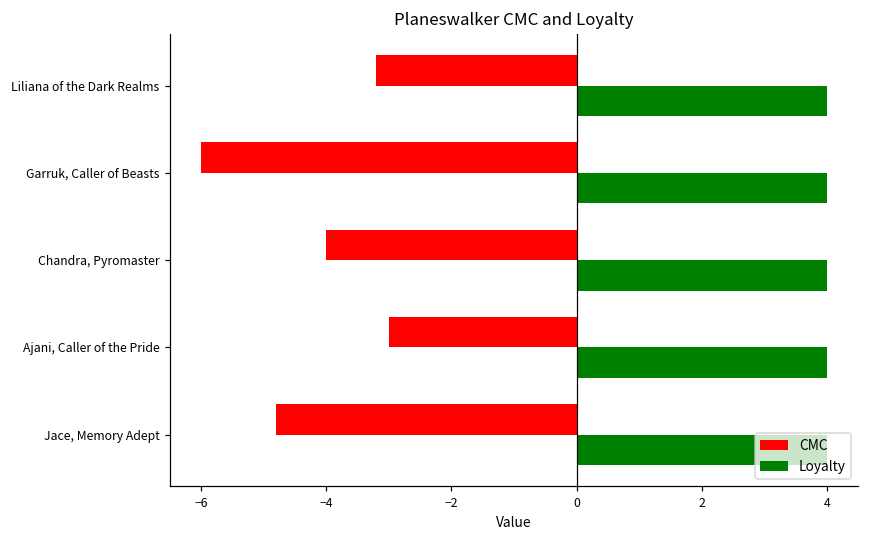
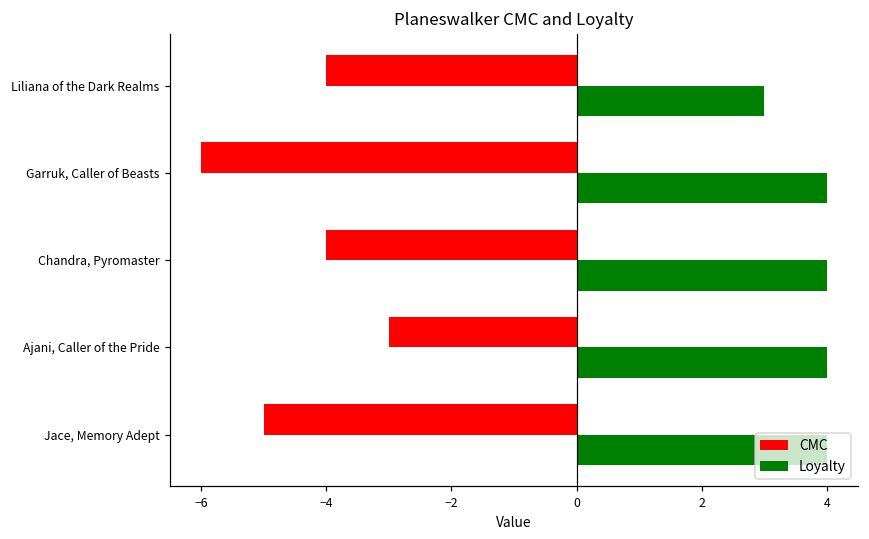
  {
    "CMC": {
-     "Liliana of the Dark Realms": -3.2,
+     "Liliana of the Dark Realms": -4.0,
      "Garruk, Caller of Beasts": -6.0,
      "Chandra, Pyromaster": -4.0,
      "Ajani, Caller of the Pride": -3.0,
-     "Jace, Memory Adept": -4.8
+     "Jace, Memory Adept": -5.0
    },
    "Loyalty": {
-     "Liliana of the Dark Realms": 4,
+     "Liliana of the Dark Realms": 3,
      "Garruk, Caller of Beasts": 4,
      "Chandra, Pyromaster": 4,
      "Ajani, Caller of the Pride": 4
    }
  }
